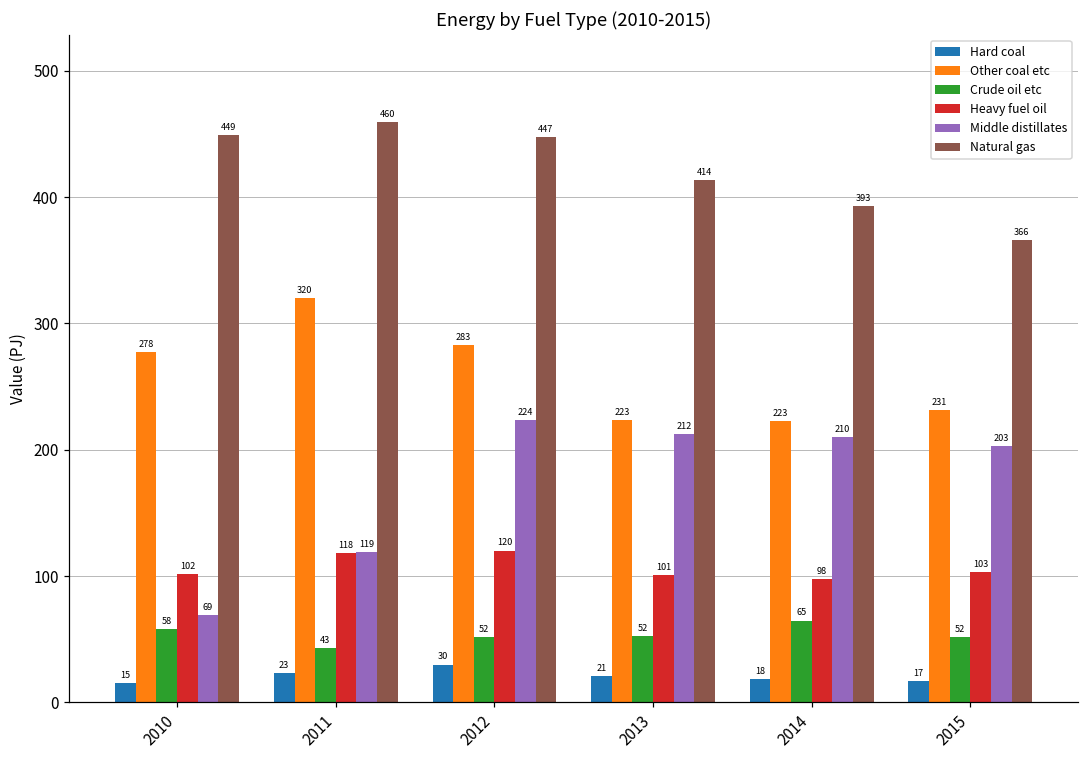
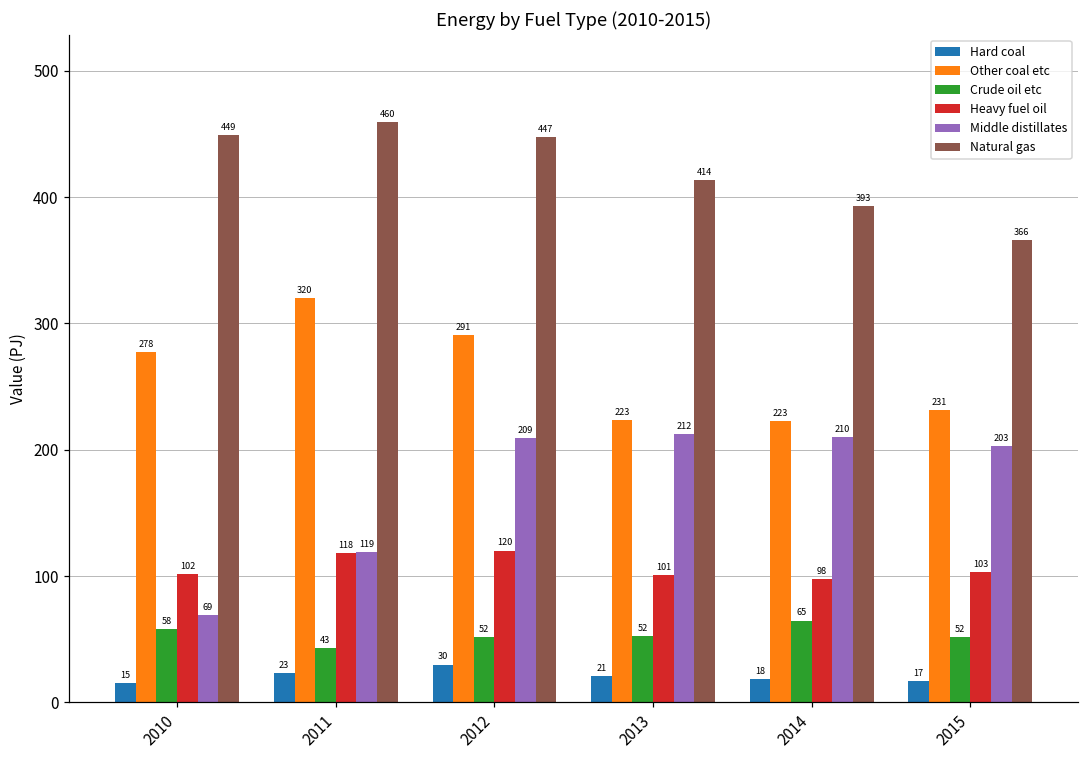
  {
    "Hard coal": {
      "2010": 15,
      "2011": 23,
      "2012": 30,
      "2013": 21,
      "2014": 18,
      "2015": 17
    },
    "Other coal etc": {
      "2010": 278,
      "2011": 320,
-     "2012": 283,
+     "2012": 291,
      "2013": 223,
      "2014": 223,
      "2015": 231
    },
    "Crude oil etc": {
      "2010": 58,
      "2011": 43,
      "2012": 52,
      "2013": 52,
      "2014": 65,
      "2015": 52
    },
    "Heavy fuel oil": {
      "2010": 102,
      "2011": 118,
      "2012": 120,
      "2013": 101,
      "2014": 98,
      "2015": 103
    },
    "Middle distillates": {
      "2010": 69,
      "2011": 119,
-     "2012": 224,
+     "2012": 209,
      "2013": 212,
      "2014": 210,
      "2015": 203
    },
    "Natural gas": {
      "2010": 449,
      "2011": 460,
      "2012": 447,
      "2013": 414,
      "2014": 393,
      "2015": 366
    }
  }
